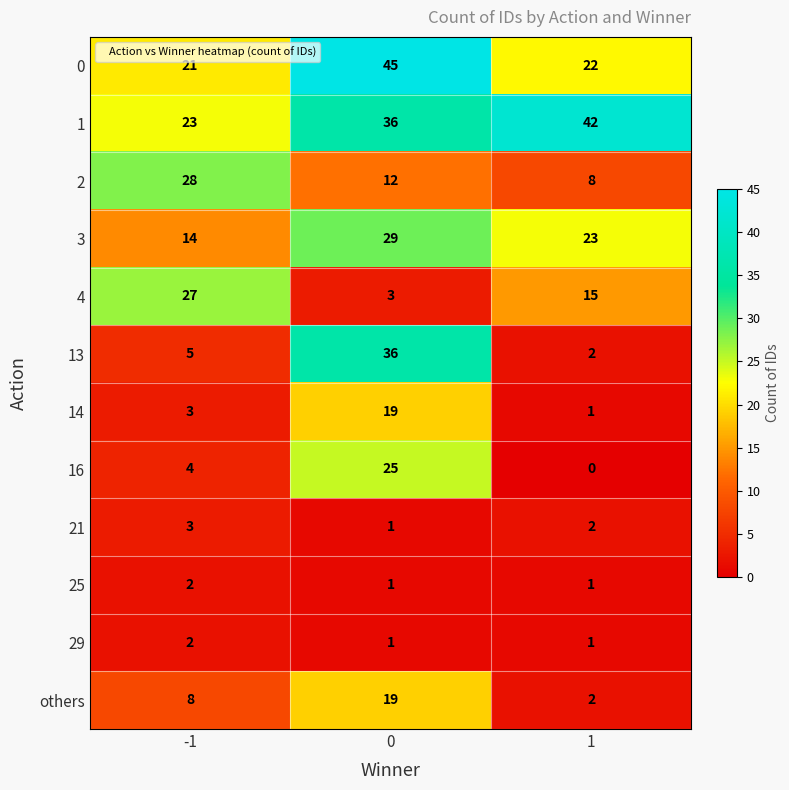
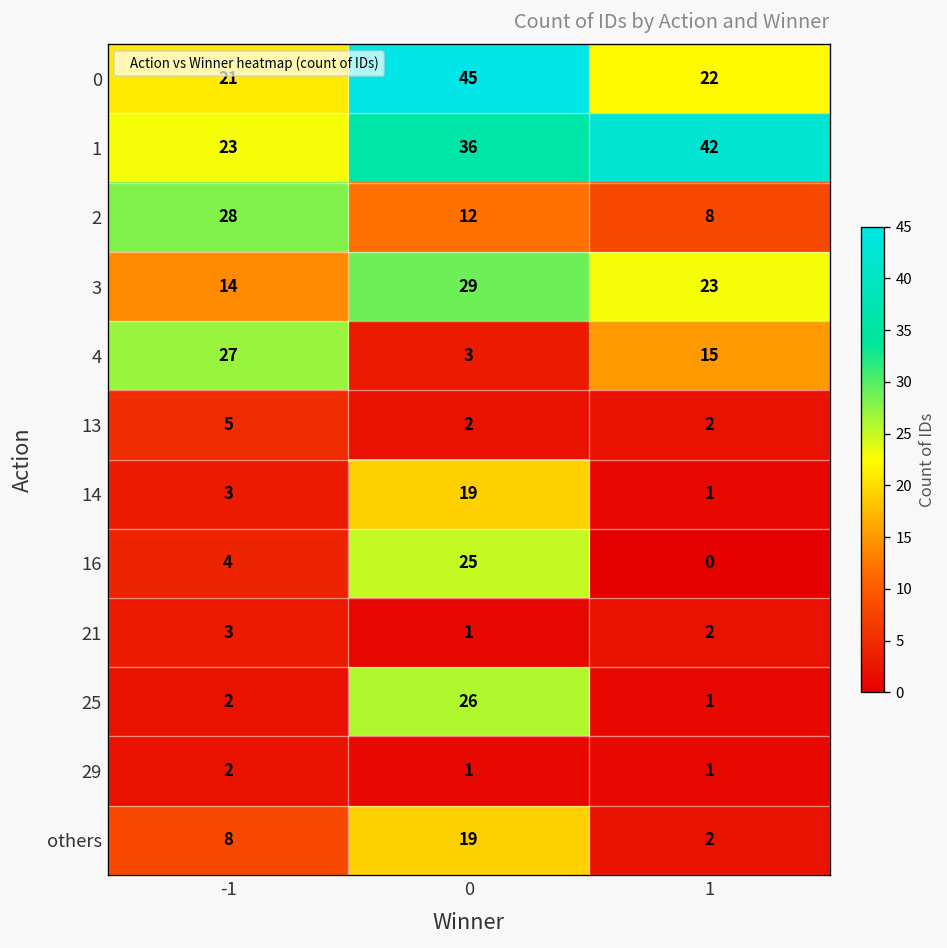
  {
    "0": {
      "0": 45,
      "1": 22
    },
    "1": {
      "-1": 23,
      "0": 36,
      "1": 42
    },
    "2": {
      "-1": 28,
      "0": 12,
      "1": 8
    },
    "3": {
      "-1": 14,
      "0": 29,
      "1": 23
    },
    "4": {
      "-1": 27,
      "0": 3,
      "1": 15
    },
    "13": {
      "-1": 5,
-     "0": 36,
+     "0": 2,
      "1": 2
    },
    "14": {
      "-1": 3,
      "0": 19,
      "1": 1
    },
    "16": {
      "-1": 4,
      "0": 25,
      "1": 0
    },
    "21": {
      "-1": 3,
      "0": 1,
      "1": 2
    },
    "25": {
      "-1": 2,
-     "0": 1,
+     "0": 26,
      "1": 1
    },
    "29": {
      "-1": 2,
      "0": 1,
      "1": 1
    },
    "others": {
      "-1": 8,
      "0": 19,
      "1": 2
    }
  }
